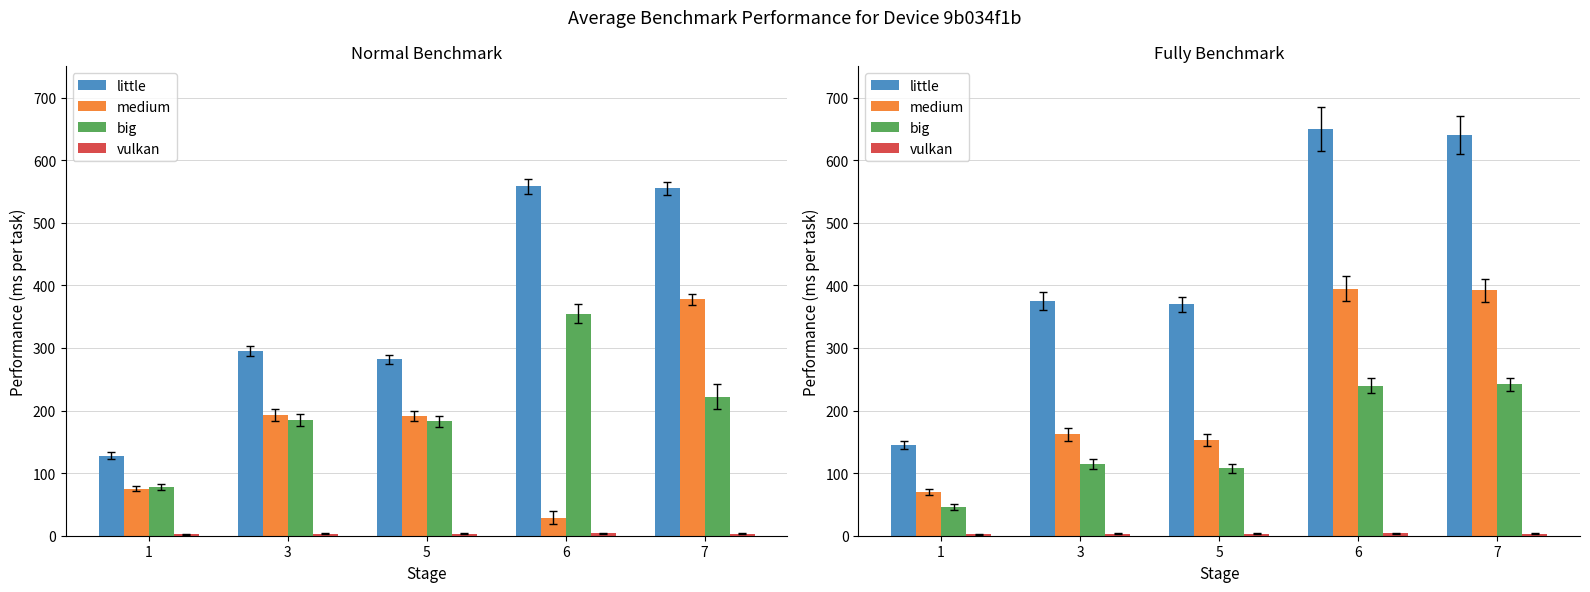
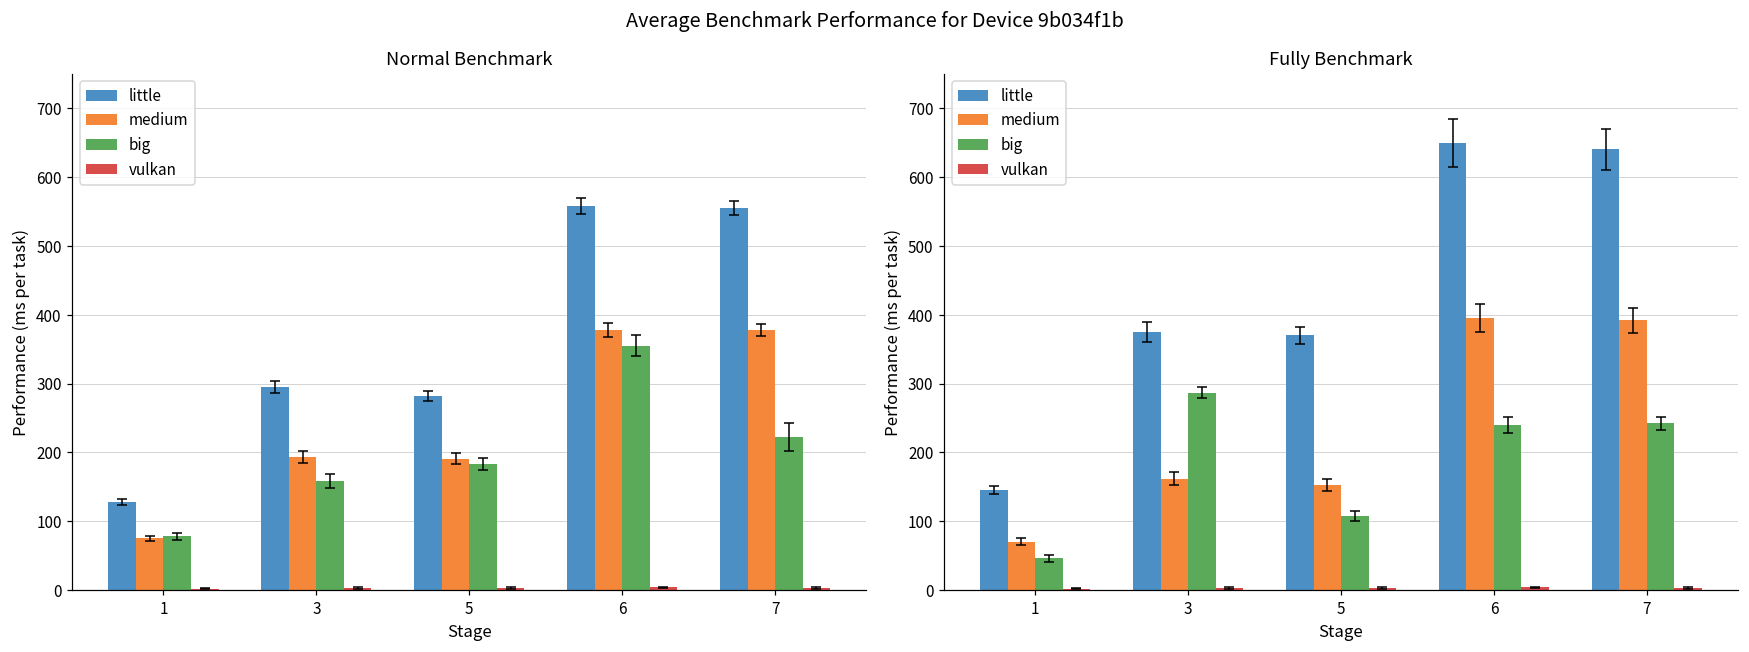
  {
    "Normal Benchmark": {
      "medium": {
        "1": 80,
        "3": 190,
        "5": 190,
-       "6": 30,
+       "6": 380,
        "7": 380
      },
      "big": {
        "1": 80,
-       "3": 190,
+       "3": 160,
        "5": 180,
        "6": 360,
        "7": 220
      },
      "vulkan": {
        "6": 0
      }
    },
    "Fully Benchmark": {
      "medium": {
        "1": 70,
        "3": 160,
        "5": 150,
        "6": 400,
        "7": 390
      },
      "big": {
        "1": 50,
-       "3": 120,
+       "3": 290,
        "5": 110,
        "6": 240,
        "7": 240
      },
      "vulkan": {
        "6": 0
      }
    }
  }
